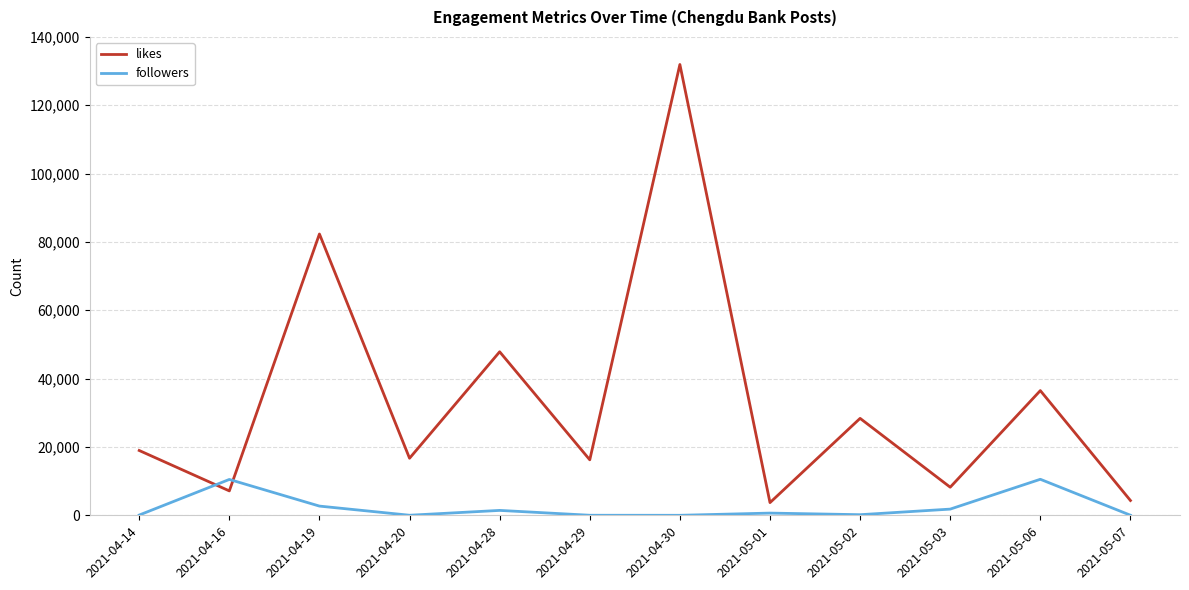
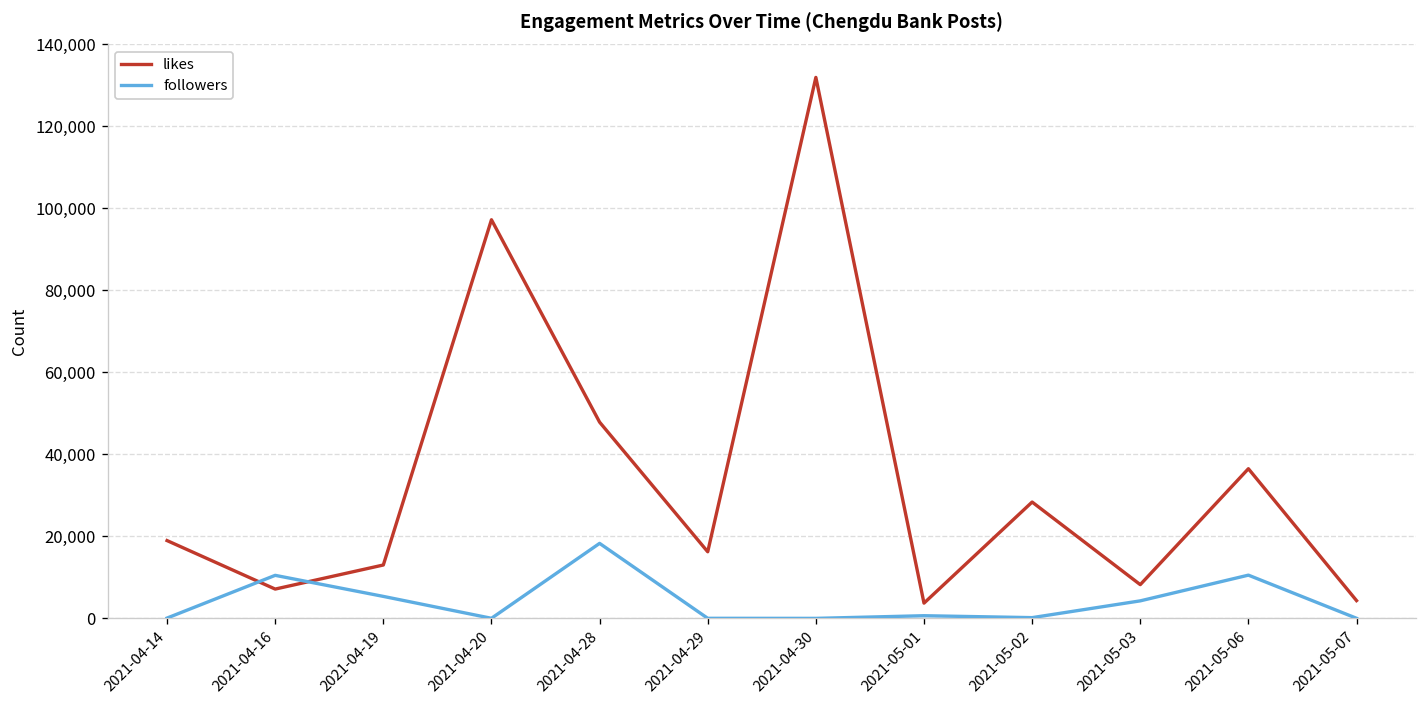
  {
    "likes": {
      "2021-04-14": "19,000",
      "2021-04-16": "7,000",
-     "2021-04-19": "82,000",
-     "2021-04-20": "17,000",
+     "2021-04-19": "13,000",
+     "2021-04-20": "97,000",
      "2021-04-28": "48,000",
      "2021-04-29": "16,000",
      "2021-04-30": "132,000",
      "2021-05-01": "4,000",
      "2021-05-02": "28,000",
      "2021-05-03": "8,000",
      "2021-05-06": "36,000",
      "2021-05-07": "4,000"
    },
    "followers": {
      "2021-04-14": "0",
      "2021-04-16": "10,000",
-     "2021-04-19": "3,000",
+     "2021-04-19": "5,000",
      "2021-04-20": "0",
-     "2021-04-28": "1,000",
+     "2021-04-28": "18,000",
      "2021-04-29": "0",
      "2021-04-30": "0",
      "2021-05-01": "1,000",
      "2021-05-02": "0",
-     "2021-05-03": "2,000",
+     "2021-05-03": "4,000",
      "2021-05-06": "11,000",
      "2021-05-07": "0"
    }
  }
